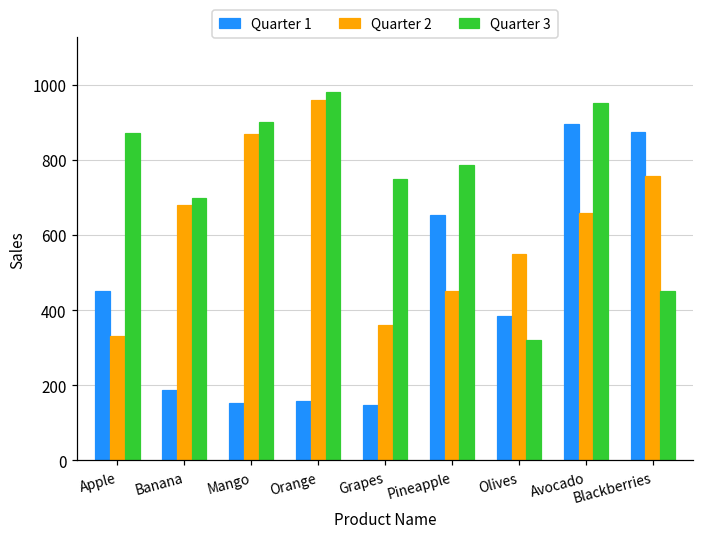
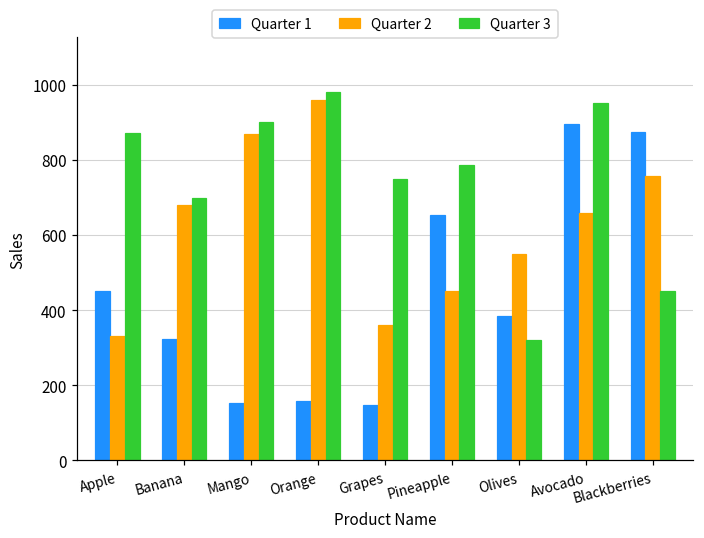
  {
    "Quarter 1": {
      "Apple": 450,
-     "Banana": 190,
+     "Banana": 320,
      "Mango": 150,
      "Orange": 160,
      "Grapes": 150,
      "Pineapple": 650,
      "Olives": 380,
      "Avocado": 900,
      "Blackberries": 880
    },
    "Quarter 2": {
      "Apple": 330,
      "Banana": 680,
      "Mango": 870,
      "Orange": 960,
      "Grapes": 360,
      "Pineapple": 450,
      "Olives": 550,
      "Avocado": 660,
      "Blackberries": 760
    },
    "Quarter 3": {
      "Apple": 870,
      "Banana": 700,
      "Mango": 900,
      "Orange": 980,
      "Grapes": 750,
      "Pineapple": 790,
      "Olives": 320,
      "Avocado": 950,
      "Blackberries": 450
    }
  }
